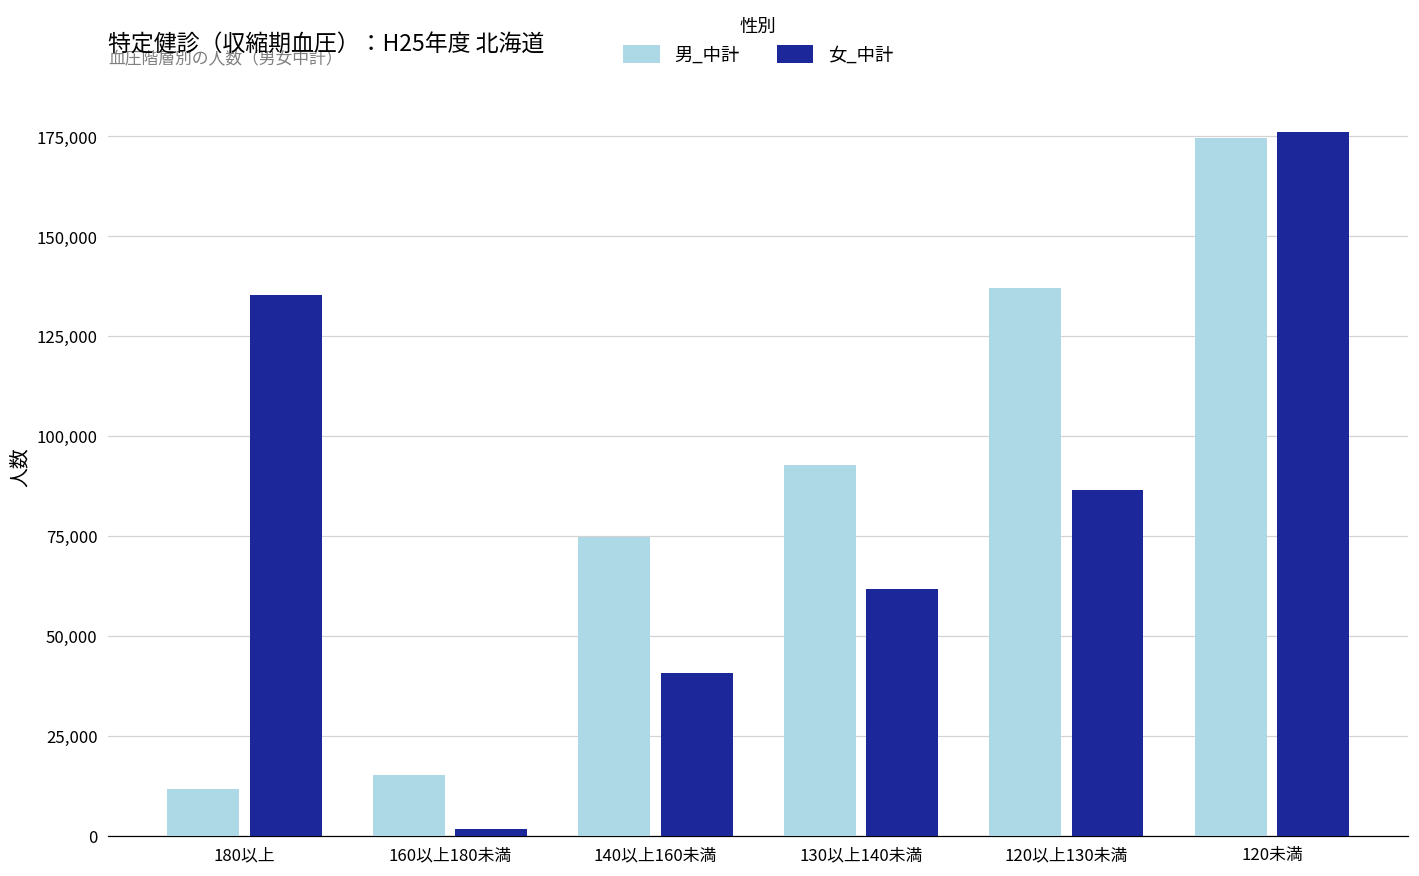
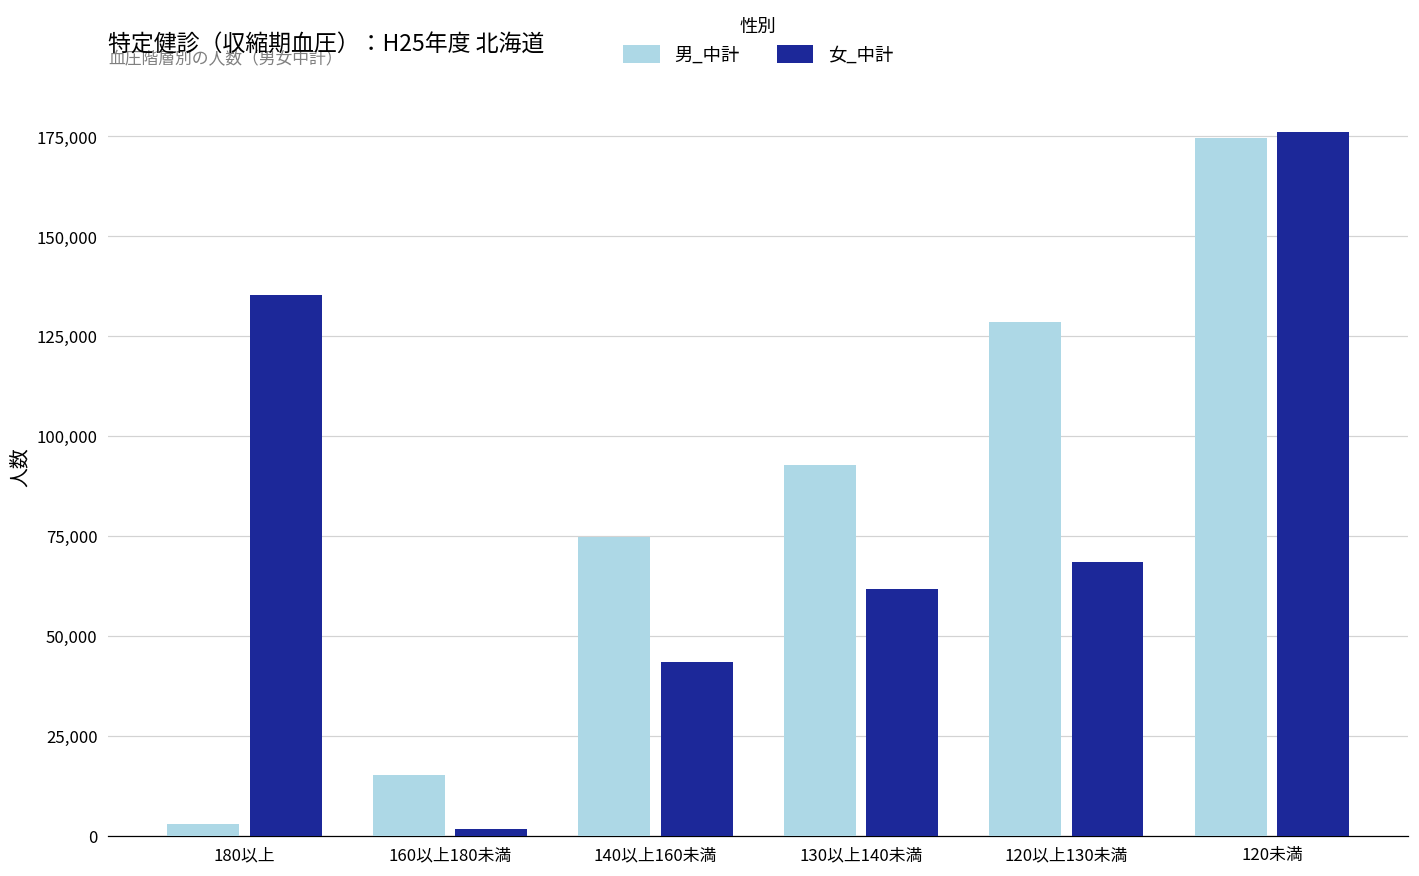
  {
    "男_中計": {
-     "180以上": "12,000",
+     "180以上": "3,000",
      "160以上180未満": "15,000",
      "140以上160未満": "75,000",
      "130以上140未満": "93,000",
-     "120以上130未満": "137,000",
+     "120以上130未満": "128,000",
      "120未満": "174,000"
    },
    "女_中計": {
      "180以上": "135,000",
      "160以上180未満": "2,000",
-     "140以上160未満": "41,000",
+     "140以上160未満": "43,000",
      "130以上140未満": "62,000",
-     "120以上130未満": "86,000",
+     "120以上130未満": "68,000",
      "120未満": "176,000"
    }
  }
